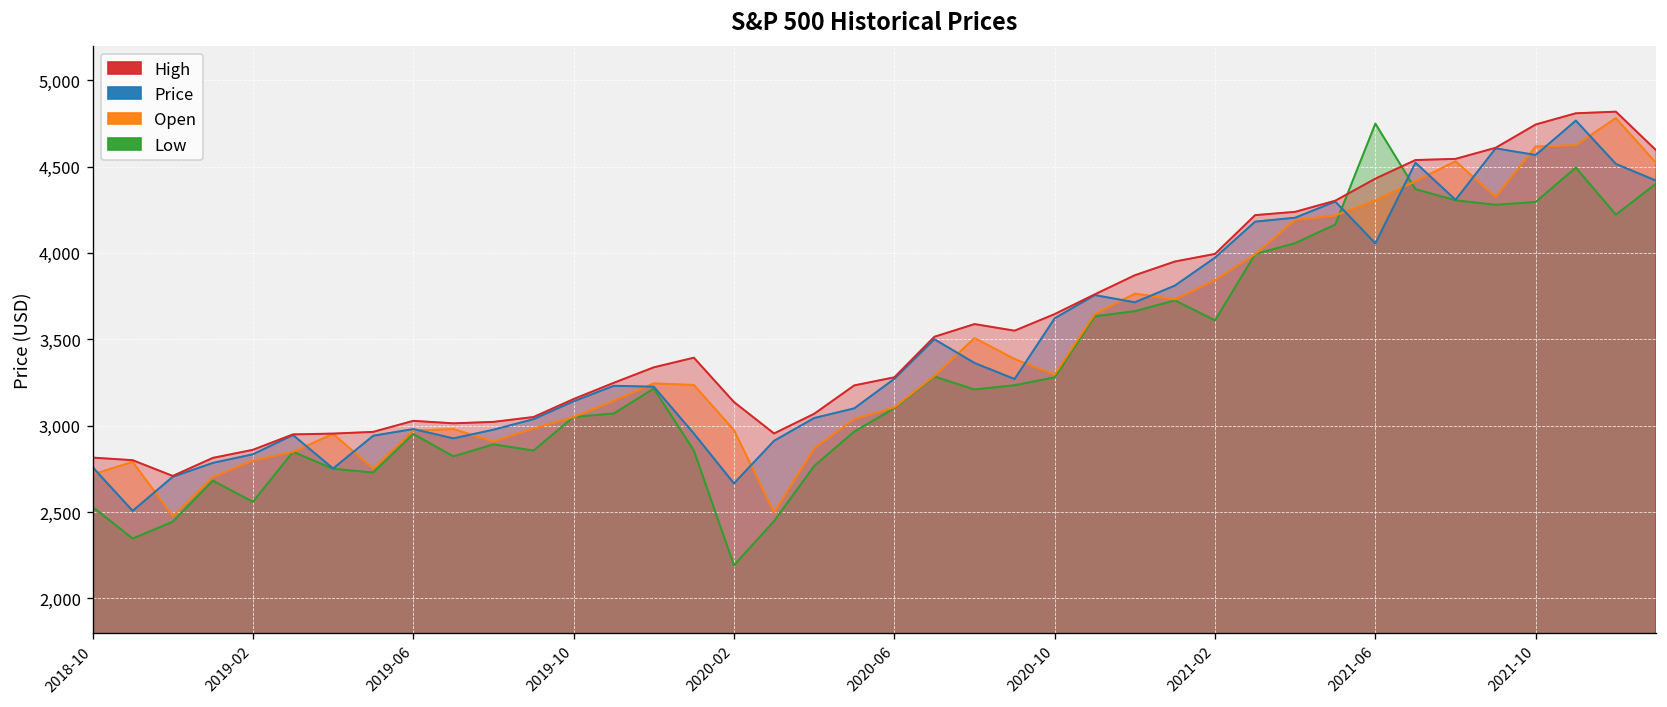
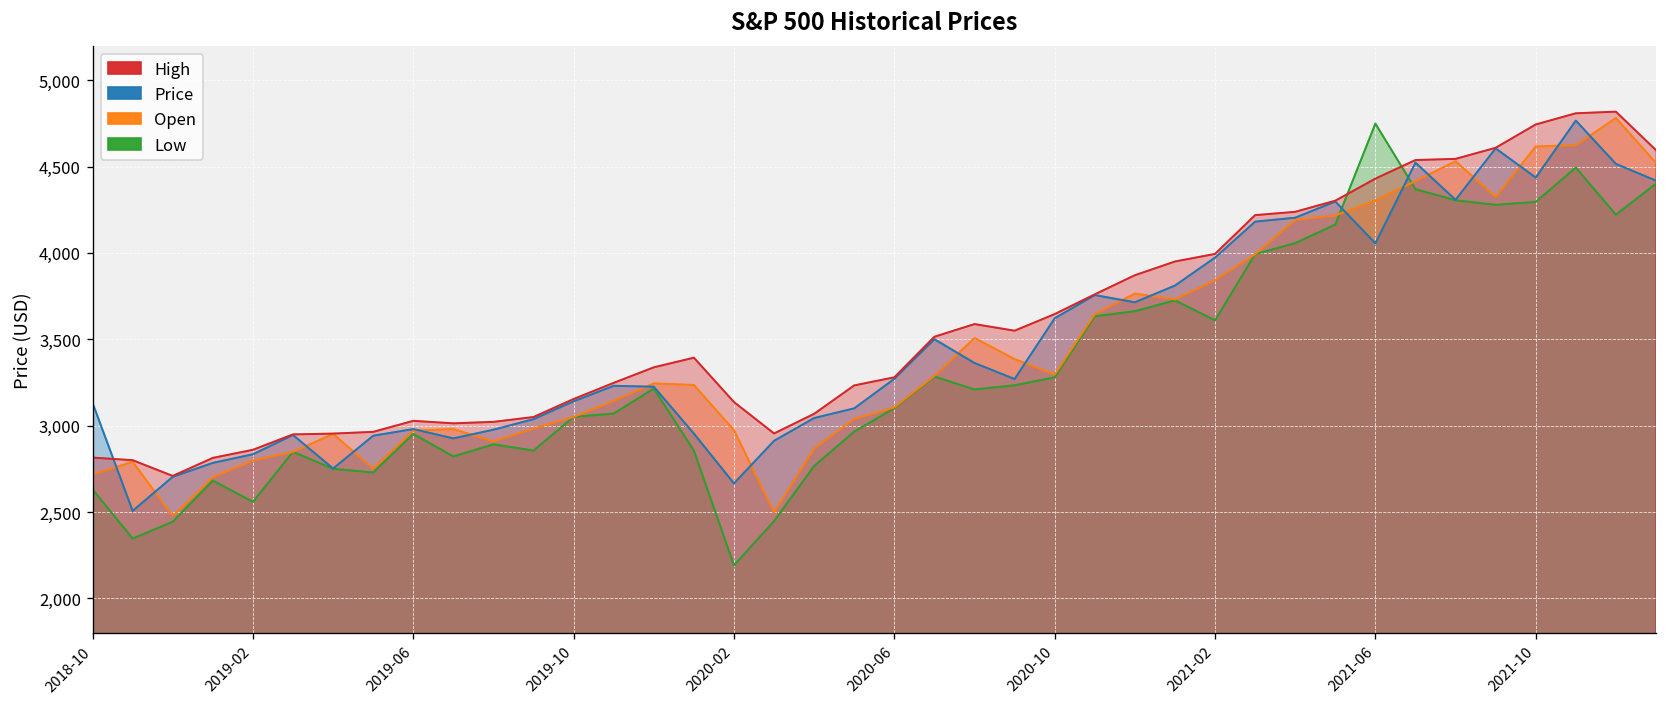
  {
    "Low": {
-     "2018-10": "2,530",
+     "2018-10": "2,630",
      "2019-02": "2,560",
      "2019-06": "2,950",
      "2020-02": "2,190",
      "2021-02": "3,610",
      "2021-06": "4,750",
      "2021-10": "4,300"
    },
    "Price": {
-     "2018-10": "2,760",
+     "2018-10": "3,130",
      "2019-02": "2,830",
      "2020-02": "2,670",
      "2020-10": "3,620",
      "2021-02": "3,970",
      "2021-06": "4,060",
-     "2021-10": "4,570"
+     "2021-10": "4,440"
    }
  }
